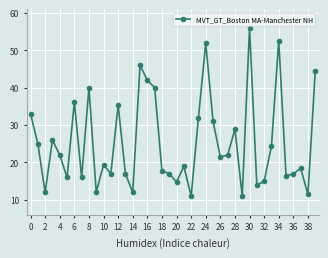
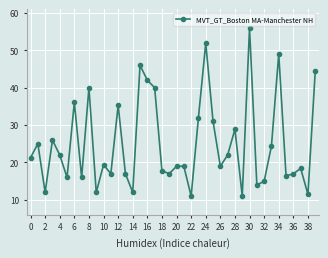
  {
-   "0": 33,
+   "0": 21,
    "2": 12,
    "4": 22,
    "6": 36,
    "8": 40,
    "10": 19,
    "12": 35,
    "14": 12,
    "16": 42,
    "18": 18,
-   "20": 15,
+   "20": 19,
    "22": 11,
    "24": 52,
-   "26": 22,
+   "26": 19,
    "28": 29,
    "30": 56,
    "32": 15,
-   "34": 53,
+   "34": 49,
    "36": 17,
    "38": 11
  }
